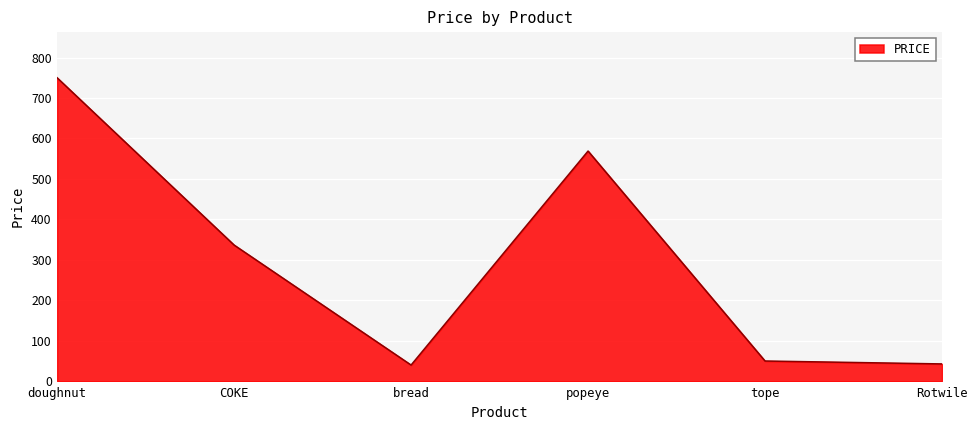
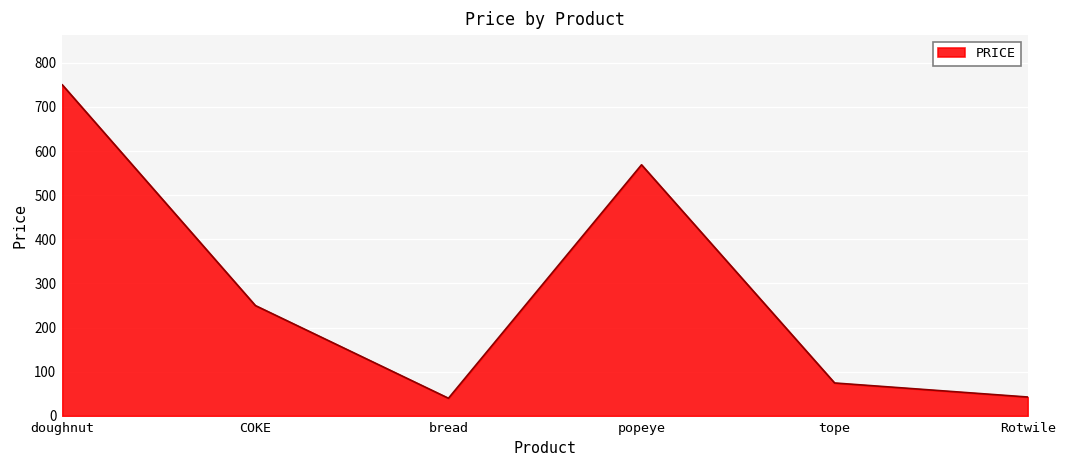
  {
    "doughnut": 750,
-   "COKE": 340,
+   "COKE": 250,
    "bread": 40,
    "popeye": 570,
-   "tope": 50,
+   "tope": 70,
    "Rotwile": 40
  }
